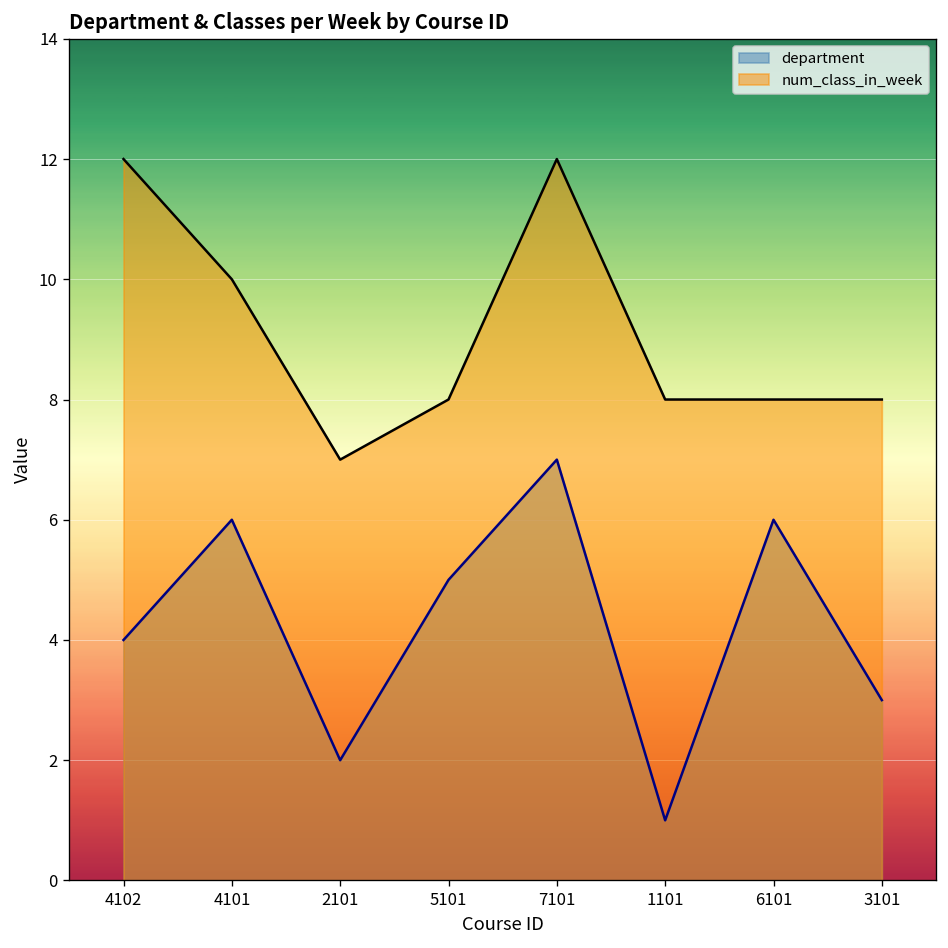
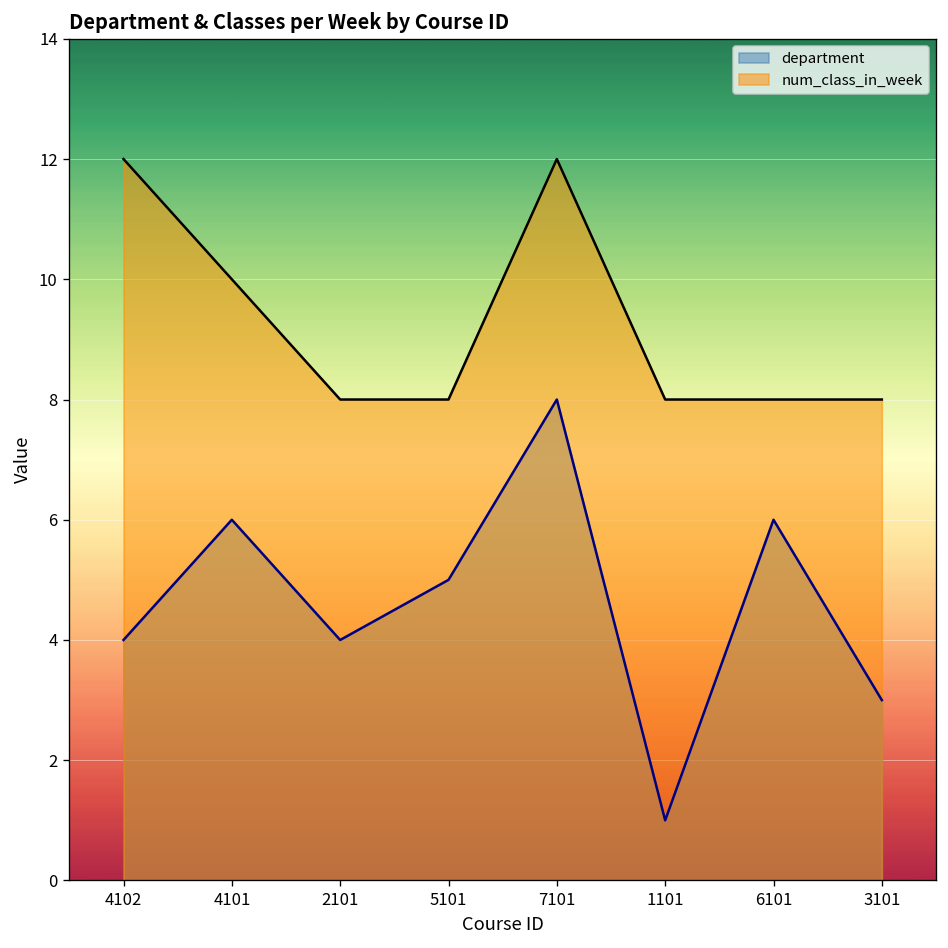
  {
    "department": {
      "4102": 4,
      "4101": 6,
-     "2101": 2,
+     "2101": 4,
      "5101": 5,
-     "7101": 7,
+     "7101": 8,
      "1101": 1,
      "6101": 6,
      "3101": 3
    },
    "num_class_in_week": {
      "4102": 12,
      "4101": 10,
-     "2101": 7,
+     "2101": 8,
      "5101": 8,
      "7101": 12,
      "1101": 8,
      "6101": 8,
      "3101": 8
    }
  }
